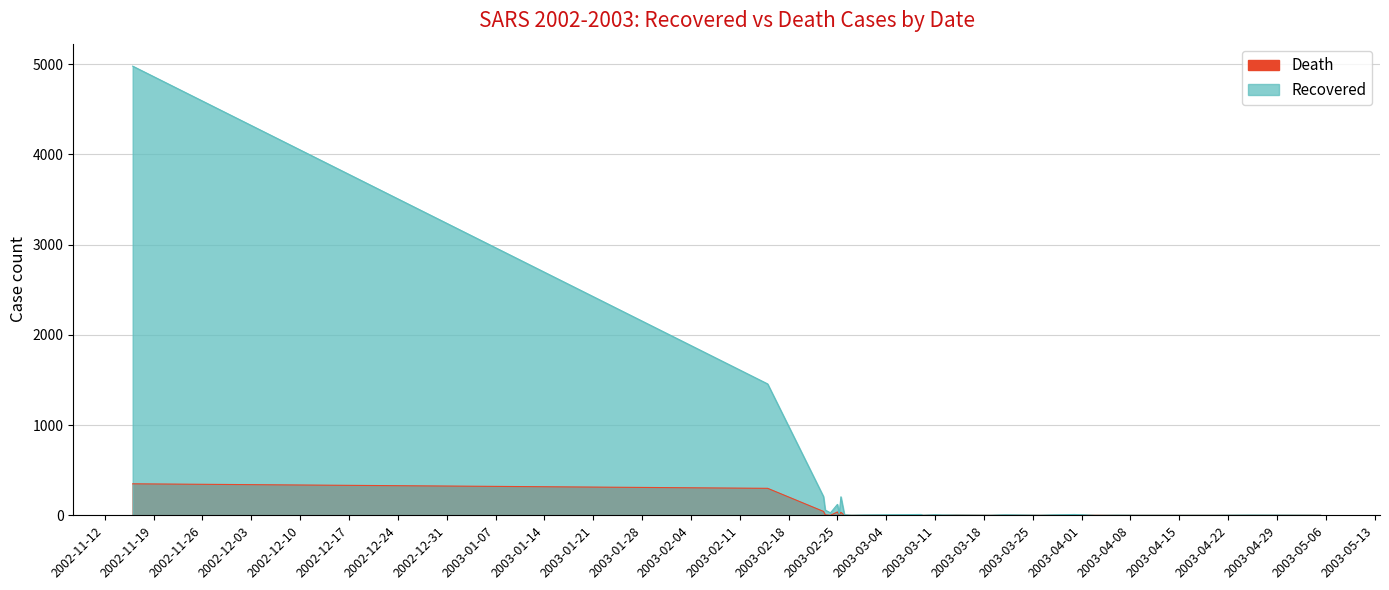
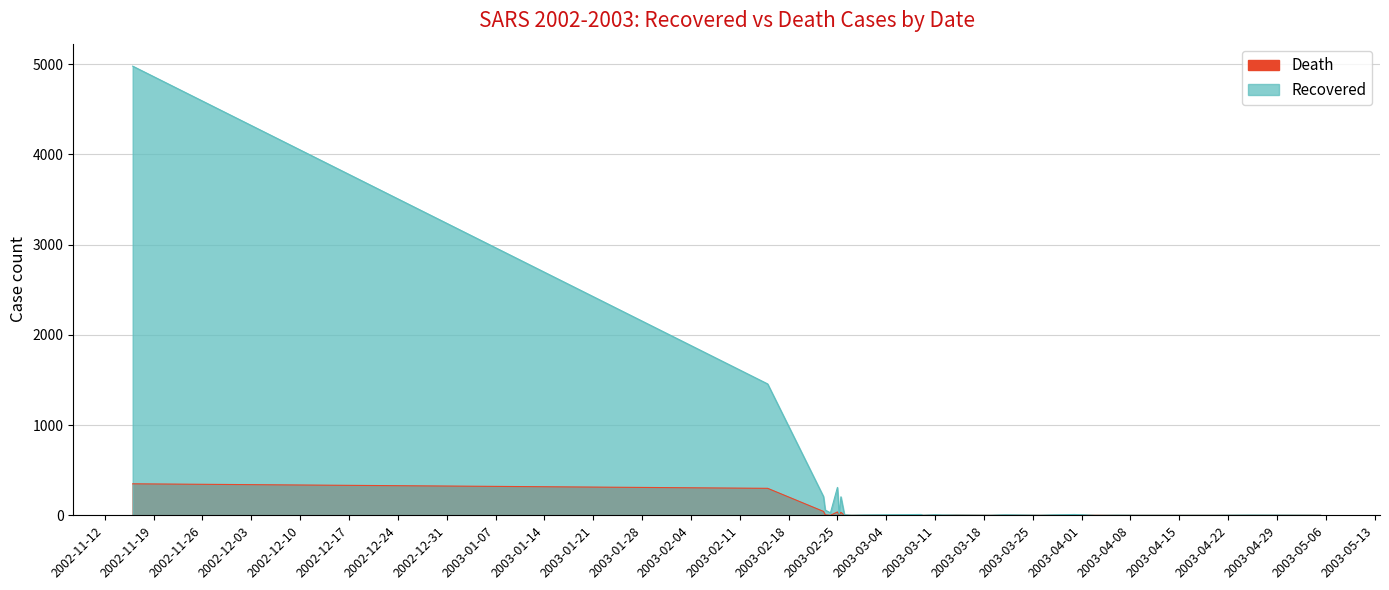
  {
    "Death": {
      "2003-02-25": 0
    },
    "Recovered": {
-     "2003-02-25": 100
+     "2003-02-25": 300
    }
  }
